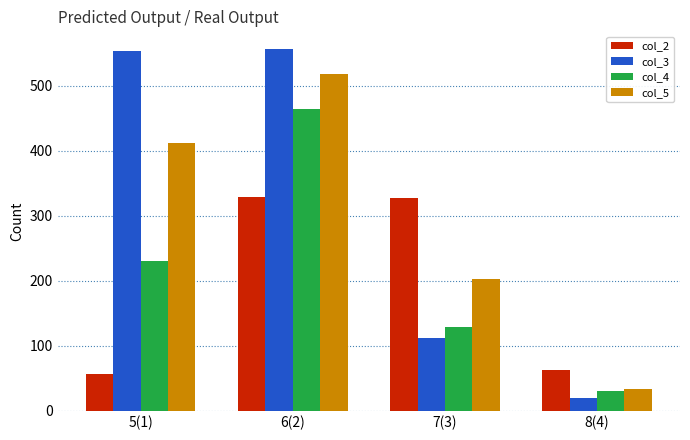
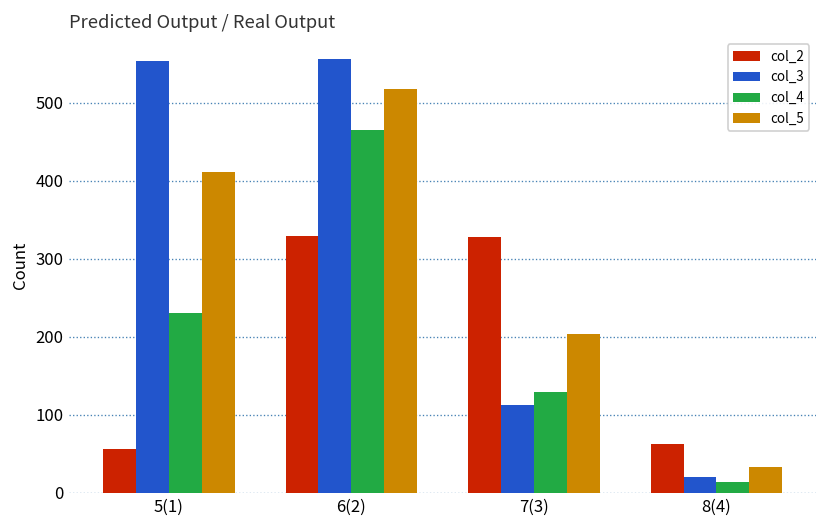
  {
    "col_2": {
      "5(1)": 60,
      "6(2)": 330,
      "7(3)": 330,
      "8(4)": 60
    },
    "col_3": {
      "5(1)": 550,
      "6(2)": 560,
      "7(3)": 110,
      "8(4)": 20
    },
    "col_4": {
      "5(1)": 230,
      "6(2)": 470,
      "7(3)": 130,
-     "8(4)": 30
+     "8(4)": 10
    },
    "col_5": {
      "5(1)": 410,
      "6(2)": 520,
      "7(3)": 200,
      "8(4)": 30
    }
  }
